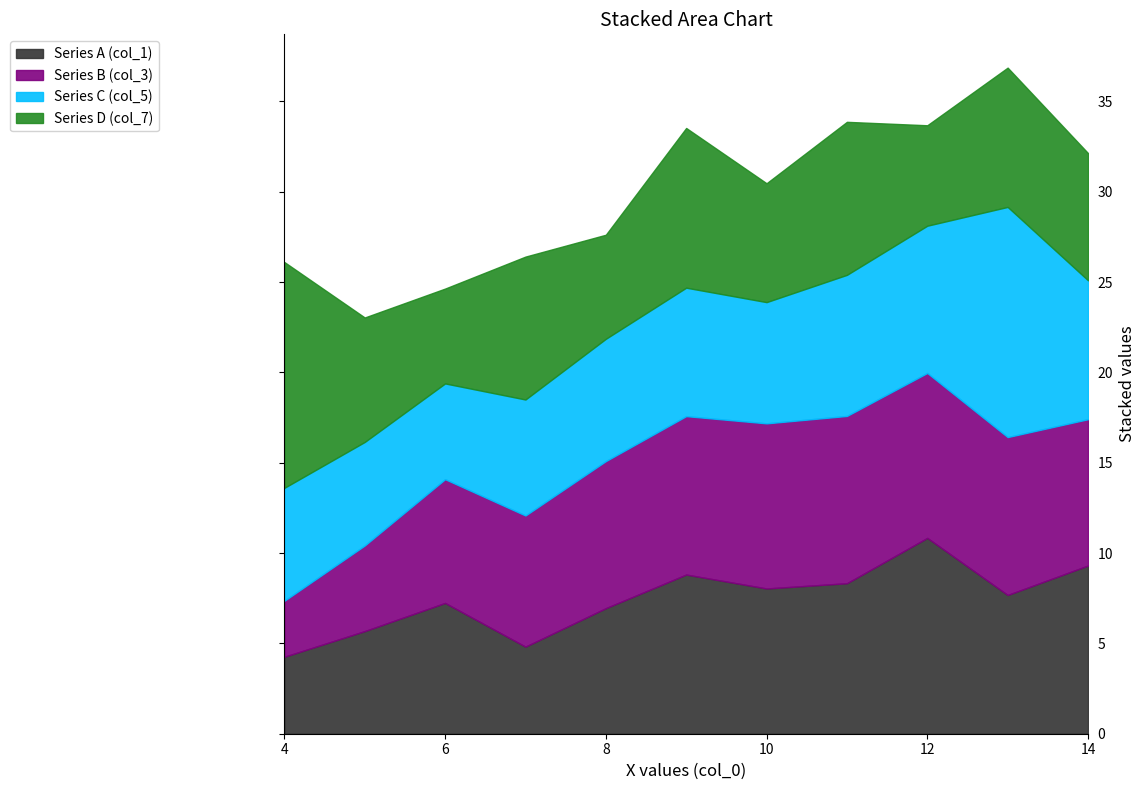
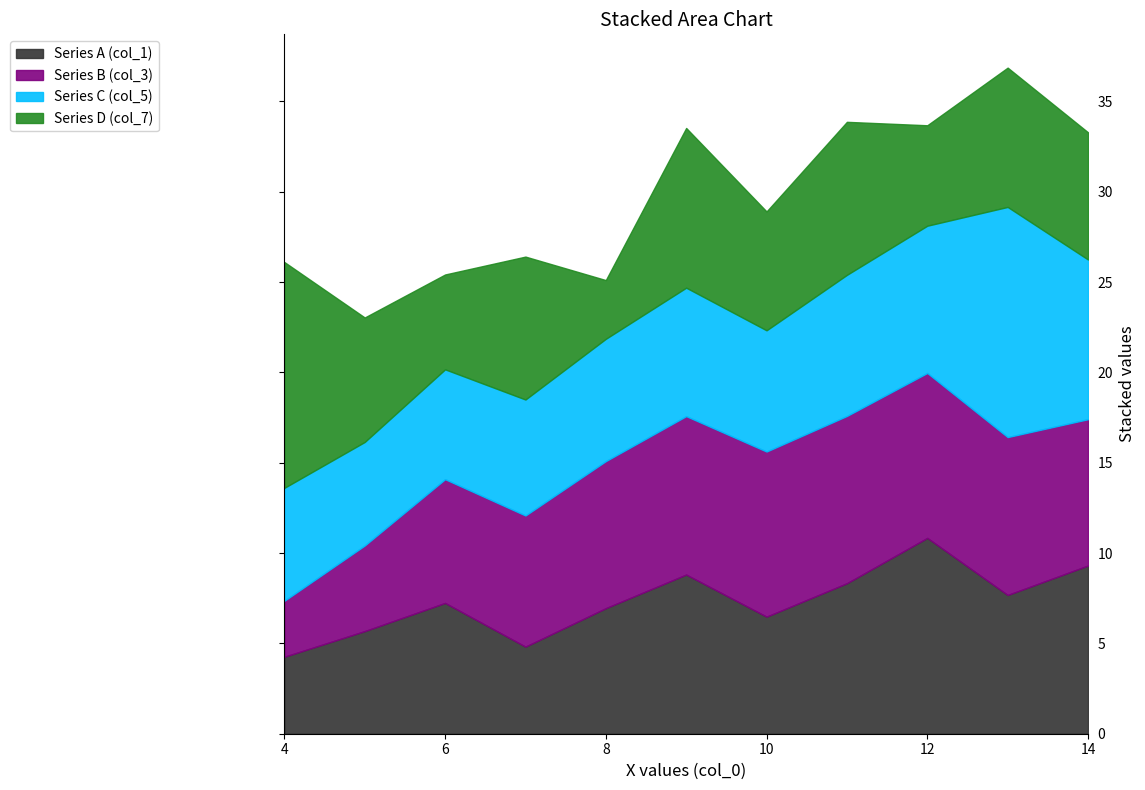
  {
    "Series A (col_1)": {
      "4": 4.3,
      "6": 7.2,
      "8": 7.0,
-     "10": 8.0,
+     "10": 6.5,
      "12": 10.8,
      "14": 9.3
    },
    "Series B (col_3)": {
      "4": 3.1,
      "6": 6.9,
      "8": 8.1,
      "10": 9.1,
      "12": 9.1,
      "14": 8.1
    },
    "Series C (col_5)": {
      "4": 6.3,
-     "6": 5.3,
+     "6": 6.1,
      "8": 6.8,
      "10": 6.7,
      "12": 8.1,
-     "14": 7.7
+     "14": 8.8
    },
    "Series D (col_7)": {
      "4": 12.5,
      "6": 5.3,
-     "8": 5.8,
+     "8": 3.3,
      "10": 6.6,
      "12": 5.6,
      "14": 7.0
    }
  }
